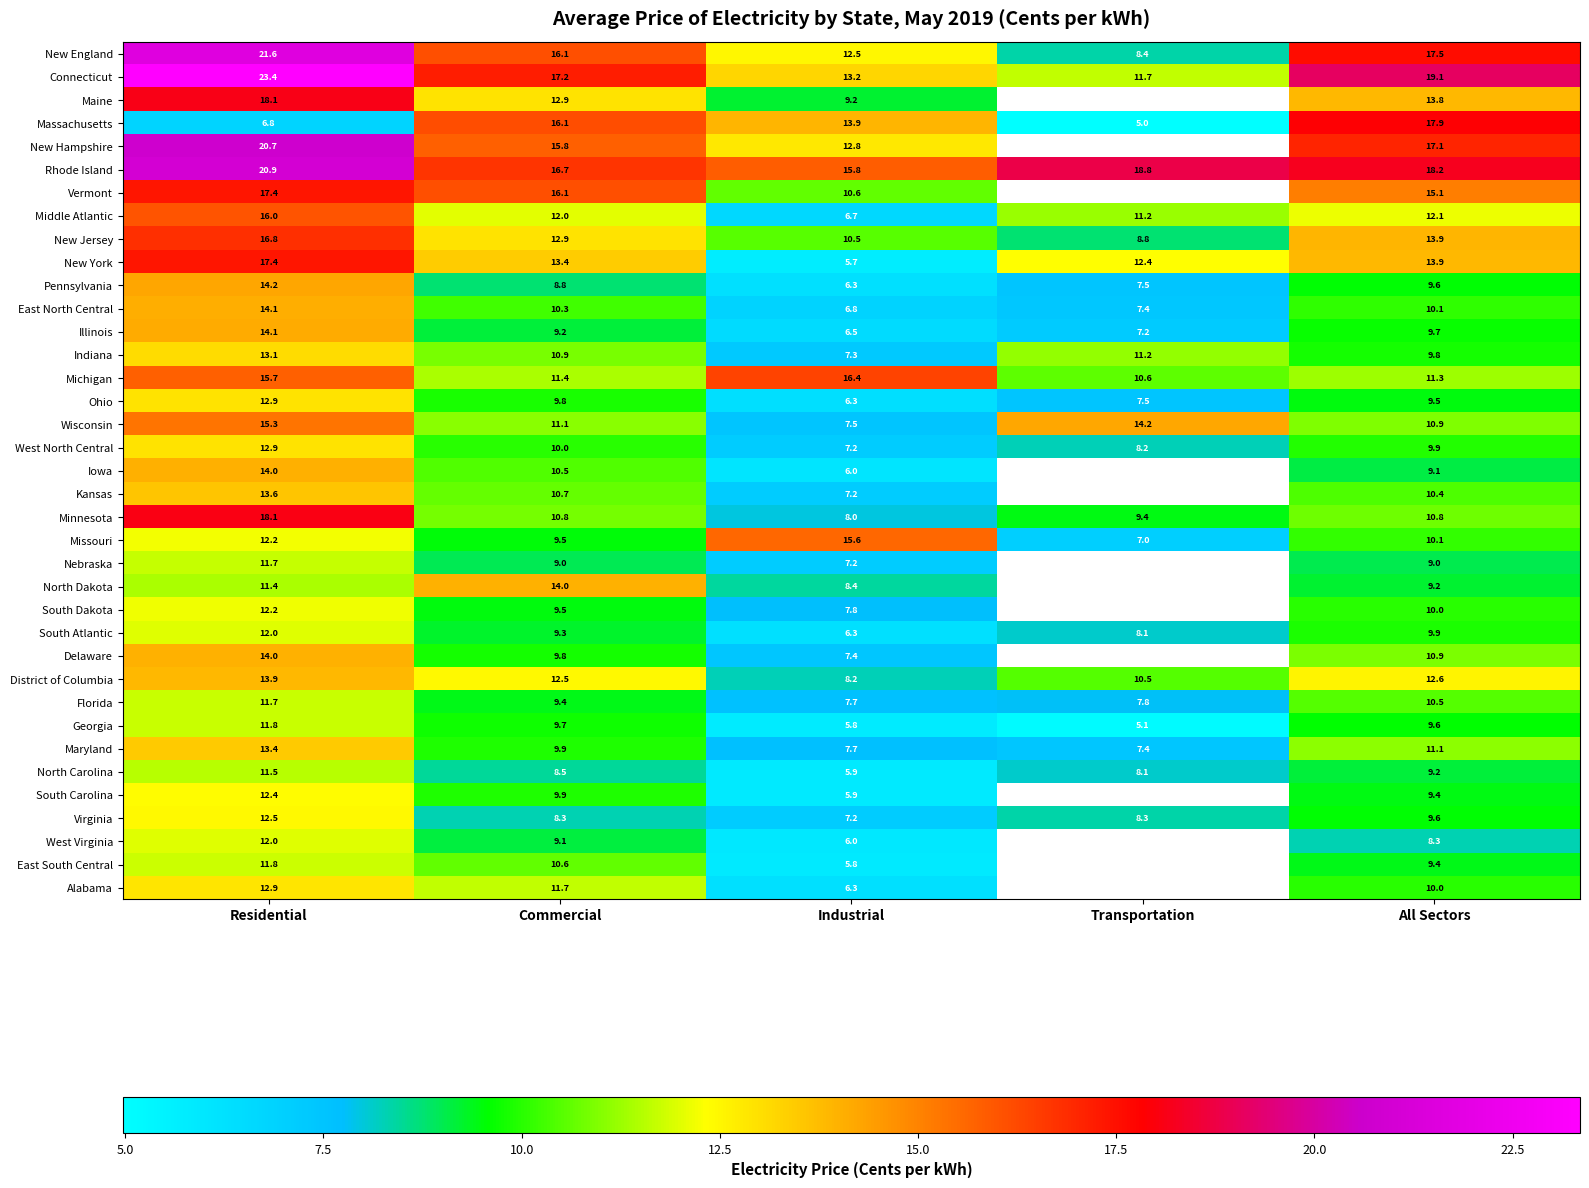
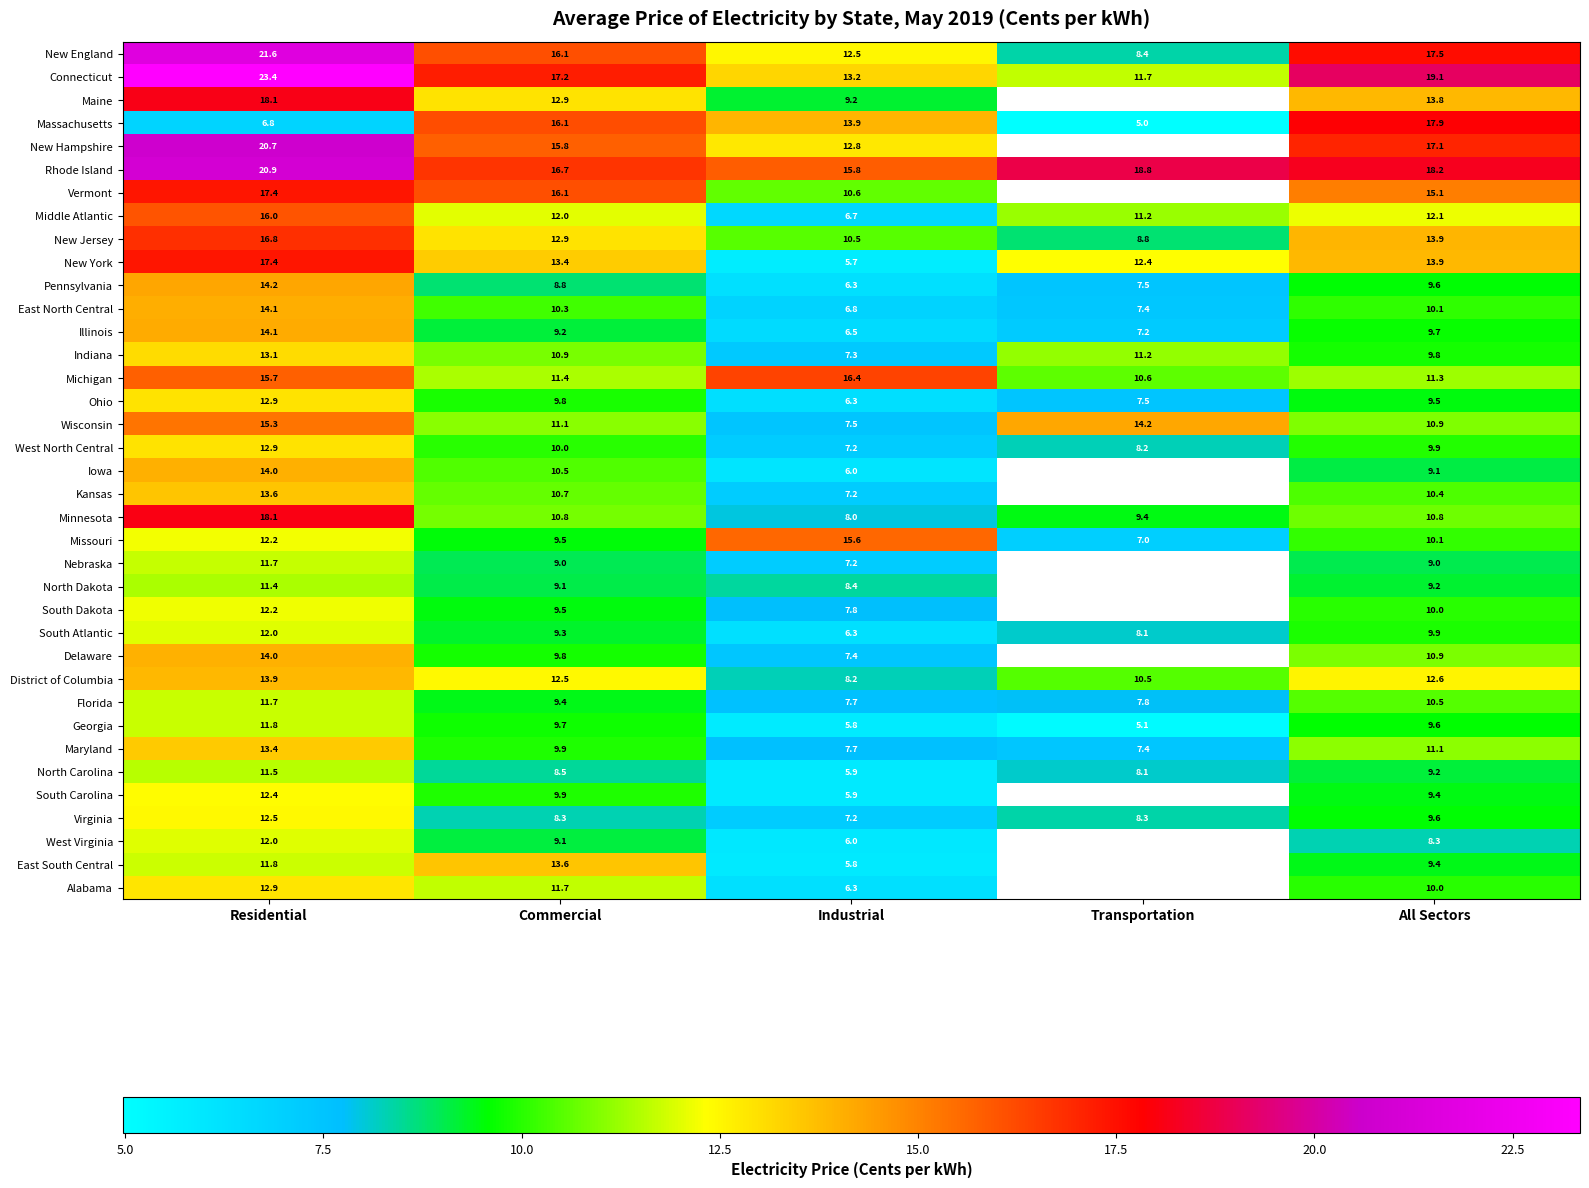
  {
    "New England": {
      "Residential": 21.6,
      "Commercial": 16.1,
      "Industrial": 12.5,
      "Transportation": 8.4,
      "All Sectors": 17.5
    },
    "Connecticut": {
      "Residential": 23.4,
      "Commercial": 17.2,
      "Industrial": 13.2,
      "Transportation": 11.7,
      "All Sectors": 19.1
    },
    "Maine": {
      "Residential": 18.1,
      "Commercial": 12.9,
      "Industrial": 9.2,
      "All Sectors": 13.8
    },
    "Massachusetts": {
      "Residential": 6.8,
      "Commercial": 16.1,
      "Industrial": 13.9,
      "Transportation": 5.0,
      "All Sectors": 17.9
    },
    "New Hampshire": {
      "Residential": 20.7,
      "Commercial": 15.8,
      "Industrial": 12.8,
      "All Sectors": 17.1
    },
    "Rhode Island": {
      "Residential": 20.9,
      "Commercial": 16.7,
      "Industrial": 15.8,
      "Transportation": 18.8,
      "All Sectors": 18.2
    },
    "Vermont": {
      "Residential": 17.4,
      "Commercial": 16.1,
      "Industrial": 10.6,
      "All Sectors": 15.1
    },
    "Middle Atlantic": {
      "Residential": 16.0,
      "Commercial": 12.0,
      "Industrial": 6.7,
      "Transportation": 11.2,
      "All Sectors": 12.1
    },
    "New Jersey": {
      "Residential": 16.8,
      "Commercial": 12.9,
      "Industrial": 10.5,
      "Transportation": 8.8,
      "All Sectors": 13.9
    },
    "New York": {
      "Residential": 17.4,
      "Commercial": 13.4,
      "Industrial": 5.7,
      "Transportation": 12.4,
      "All Sectors": 13.9
    },
    "Pennsylvania": {
      "Residential": 14.2,
      "Commercial": 8.8,
      "Industrial": 6.3,
      "Transportation": 7.5,
      "All Sectors": 9.6
    },
    "East North Central": {
      "Residential": 14.1,
      "Commercial": 10.3,
      "Industrial": 6.8,
      "Transportation": 7.4,
      "All Sectors": 10.1
    },
    "Illinois": {
      "Residential": 14.1,
      "Commercial": 9.2,
      "Industrial": 6.5,
      "Transportation": 7.2,
      "All Sectors": 9.7
    },
    "Indiana": {
      "Residential": 13.1,
      "Commercial": 10.9,
      "Industrial": 7.3,
      "Transportation": 11.2,
      "All Sectors": 9.8
    },
    "Michigan": {
      "Residential": 15.7,
      "Commercial": 11.4,
      "Industrial": 16.4,
      "Transportation": 10.6,
      "All Sectors": 11.3
    },
    "Ohio": {
      "Residential": 12.9,
      "Commercial": 9.8,
      "Industrial": 6.3,
      "Transportation": 7.5,
      "All Sectors": 9.5
    },
    "Wisconsin": {
      "Residential": 15.3,
      "Commercial": 11.1,
      "Industrial": 7.5,
      "Transportation": 14.2,
      "All Sectors": 10.9
    },
    "West North Central": {
      "Residential": 12.9,
      "Commercial": 10.0,
      "Industrial": 7.2,
      "Transportation": 8.2,
      "All Sectors": 9.9
    },
    "Iowa": {
      "Residential": 14.0,
      "Commercial": 10.5,
      "Industrial": 6.0,
      "All Sectors": 9.1
    },
    "Kansas": {
      "Residential": 13.6,
      "Commercial": 10.7,
      "Industrial": 7.2,
      "All Sectors": 10.4
    },
    "Minnesota": {
      "Residential": 18.1,
      "Commercial": 10.8,
      "Industrial": 8.0,
      "Transportation": 9.4,
      "All Sectors": 10.8
    },
    "Missouri": {
      "Residential": 12.2,
      "Commercial": 9.5,
      "Industrial": 15.6,
      "Transportation": 7.0,
      "All Sectors": 10.1
    },
    "Nebraska": {
      "Residential": 11.7,
      "Commercial": 9.0,
      "Industrial": 7.2,
      "All Sectors": 9.0
    },
    "North Dakota": {
      "Residential": 11.4,
-     "Commercial": 14.0,
+     "Commercial": 9.1,
      "Industrial": 8.4,
      "All Sectors": 9.2
    },
    "South Dakota": {
      "Residential": 12.2,
      "Commercial": 9.5,
      "Industrial": 7.8,
      "All Sectors": 10.0
    },
    "South Atlantic": {
      "Residential": 12.0,
      "Commercial": 9.3,
      "Industrial": 6.3,
      "Transportation": 8.1,
      "All Sectors": 9.9
    },
    "Delaware": {
      "Residential": 14.0,
      "Commercial": 9.8,
      "Industrial": 7.4,
      "All Sectors": 10.9
    },
    "District of Columbia": {
      "Residential": 13.9,
      "Commercial": 12.5,
      "Industrial": 8.2,
      "Transportation": 10.5,
      "All Sectors": 12.6
    },
    "Florida": {
      "Residential": 11.7,
      "Commercial": 9.4,
      "Industrial": 7.7,
      "Transportation": 7.8,
      "All Sectors": 10.5
    },
    "Georgia": {
      "Residential": 11.8,
      "Commercial": 9.7,
      "Industrial": 5.8,
      "Transportation": 5.1,
      "All Sectors": 9.6
    },
    "Maryland": {
      "Residential": 13.4,
      "Commercial": 9.9,
      "Industrial": 7.7,
      "Transportation": 7.4,
      "All Sectors": 11.1
    },
    "North Carolina": {
      "Residential": 11.5,
      "Commercial": 8.5,
      "Industrial": 5.9,
      "Transportation": 8.1,
      "All Sectors": 9.2
    },
    "South Carolina": {
      "Residential": 12.4,
      "Commercial": 9.9,
      "Industrial": 5.9,
      "All Sectors": 9.4
    },
    "Virginia": {
      "Residential": 12.5,
      "Commercial": 8.3,
      "Industrial": 7.2,
      "Transportation": 8.3,
      "All Sectors": 9.6
    },
    "West Virginia": {
      "Residential": 12.0,
      "Commercial": 9.1,
      "Industrial": 6.0,
      "All Sectors": 8.3
    },
    "East South Central": {
      "Residential": 11.8,
-     "Commercial": 10.6,
+     "Commercial": 13.6,
      "Industrial": 5.8,
      "All Sectors": 9.4
    },
    "Alabama": {
      "Residential": 12.9,
      "Commercial": 11.7,
      "Industrial": 6.3,
      "All Sectors": 10.0
    }
  }
